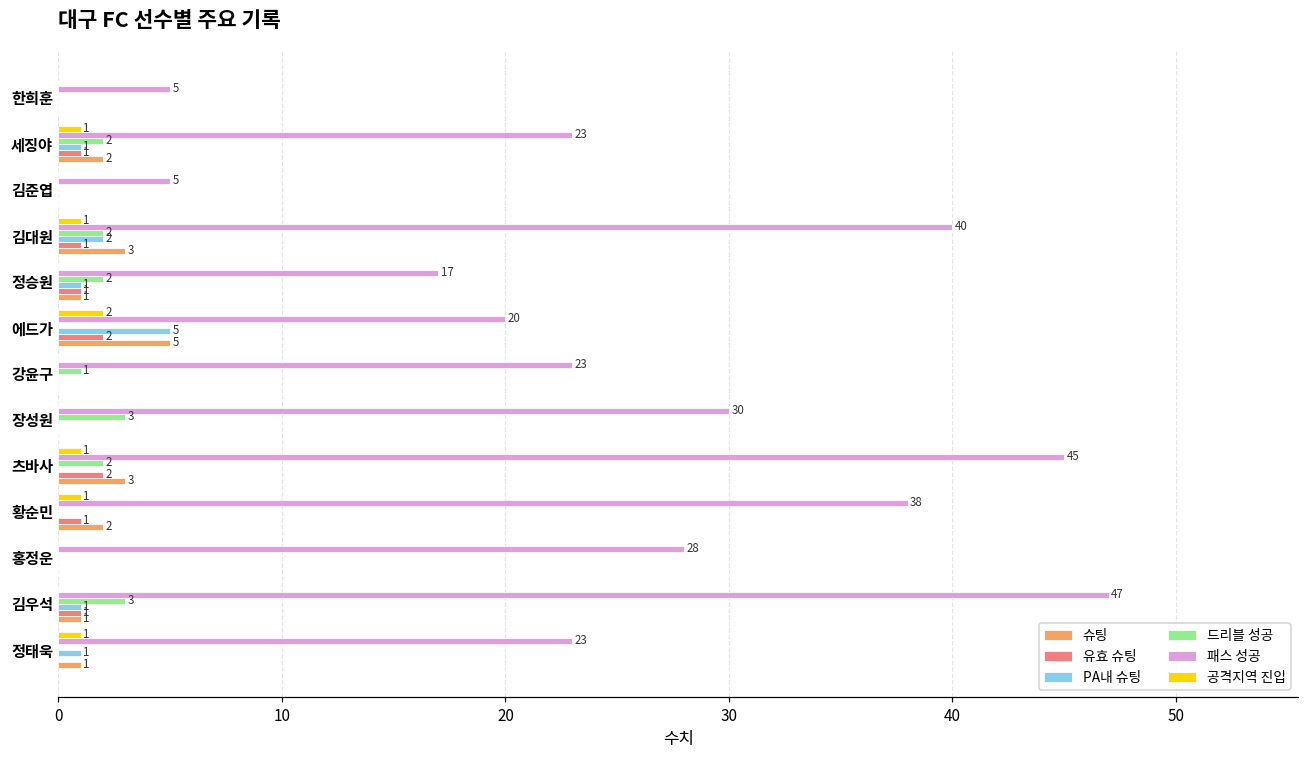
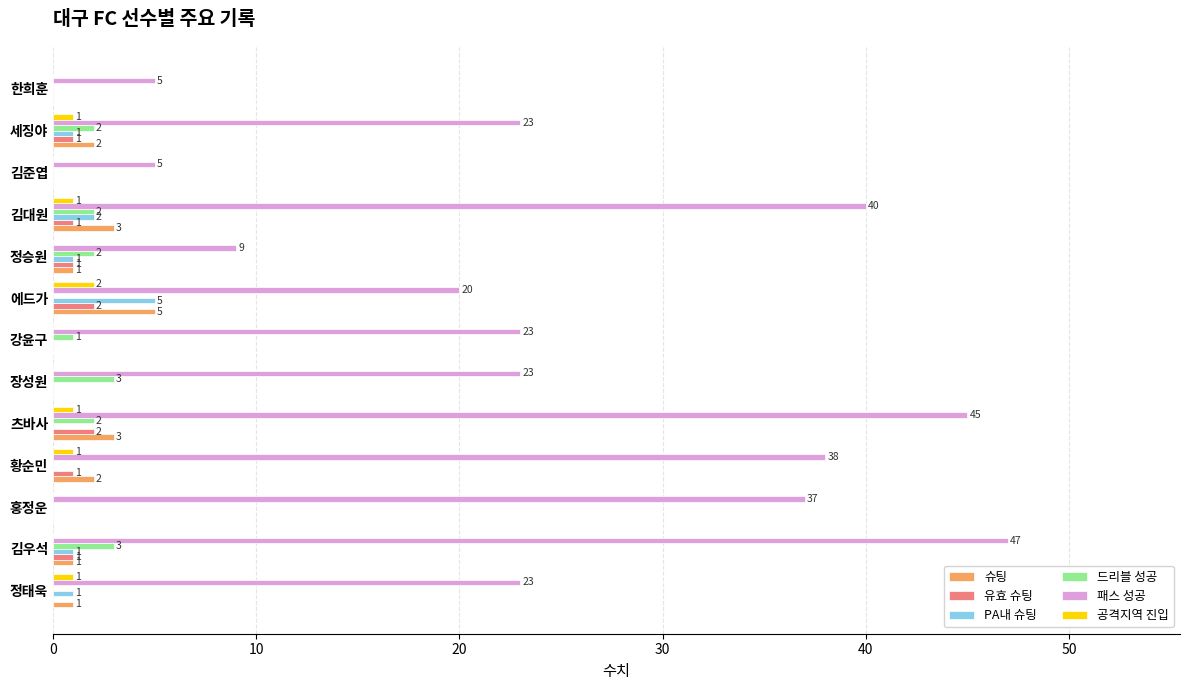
  {
    "PA내 슈팅": {
      "에드가": 5,
      "정태욱": 1
    },
    "드리블 성공": {
      "세징야": 2,
      "정승원": 2,
      "강윤구": 1,
      "장성원": 3,
      "츠바사": 2,
      "김우석": 3
    },
    "패스 성공": {
      "한희훈": 5,
      "세징야": 23,
      "김준엽": 5,
      "김대원": 40,
-     "정승원": 17,
+     "정승원": 9,
      "에드가": 20,
      "강윤구": 23,
-     "장성원": 30,
+     "장성원": 23,
      "츠바사": 45,
      "황순민": 38,
-     "홍정운": 28,
+     "홍정운": 37,
      "김우석": 47,
      "정태욱": 23
    },
    "공격지역 진입": {
      "세징야": 1,
      "김대원": 1,
      "에드가": 2,
      "츠바사": 1,
      "황순민": 1,
      "정태욱": 1
    }
  }
